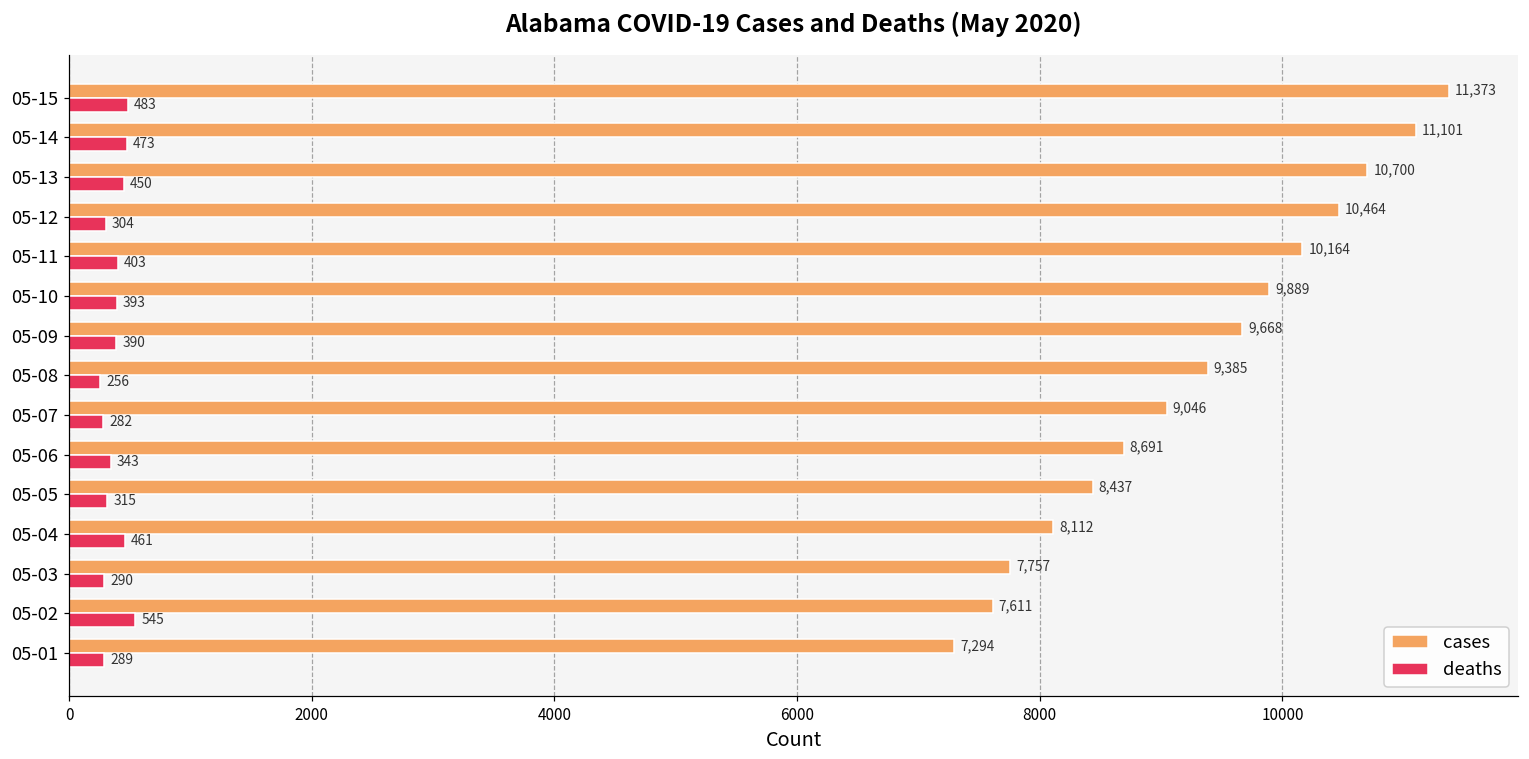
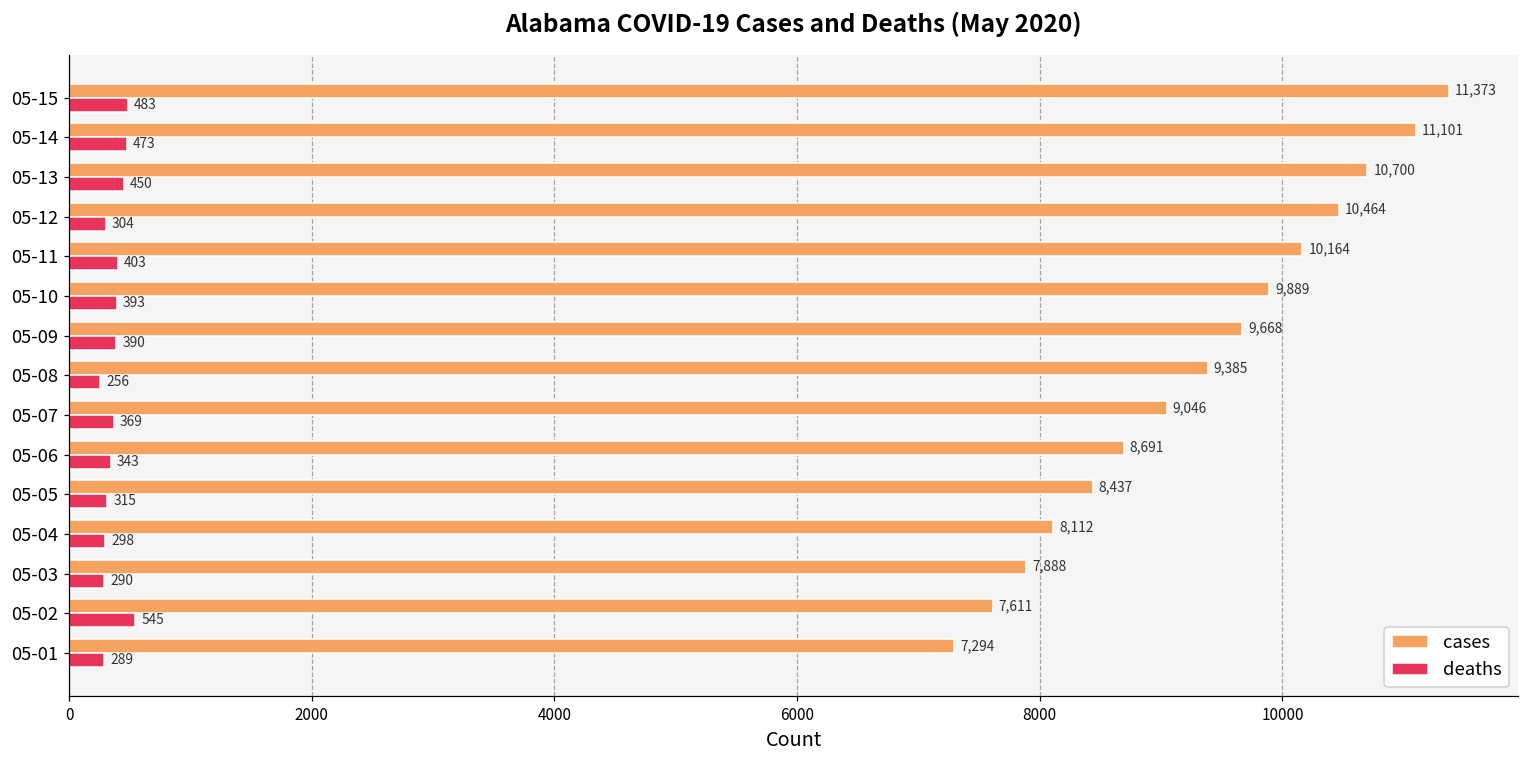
  {
    "cases": {
      "05-15": "11,373",
      "05-14": "11,101",
      "05-13": "10,700",
      "05-12": "10,464",
      "05-11": "10,164",
      "05-10": "9,889",
      "05-09": "9,668",
      "05-08": "9,385",
      "05-07": "9,046",
      "05-06": "8,691",
      "05-05": "8,437",
      "05-04": "8,112",
-     "05-03": "7,757",
+     "05-03": "7,888",
      "05-02": "7,611",
      "05-01": "7,294"
    },
    "deaths": {
      "05-15": "483",
      "05-14": "473",
      "05-13": "450",
      "05-12": "304",
      "05-11": "403",
      "05-10": "393",
      "05-09": "390",
      "05-08": "256",
-     "05-07": "282",
+     "05-07": "369",
      "05-06": "343",
      "05-05": "315",
-     "05-04": "461",
+     "05-04": "298",
      "05-03": "290",
      "05-02": "545",
      "05-01": "289"
    }
  }
